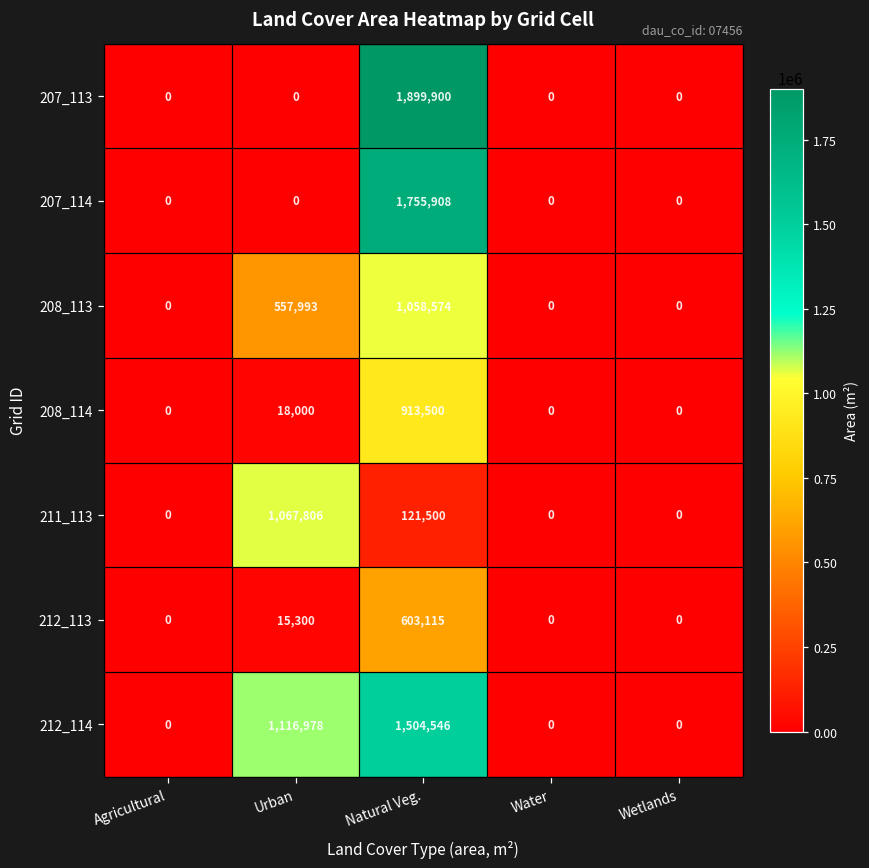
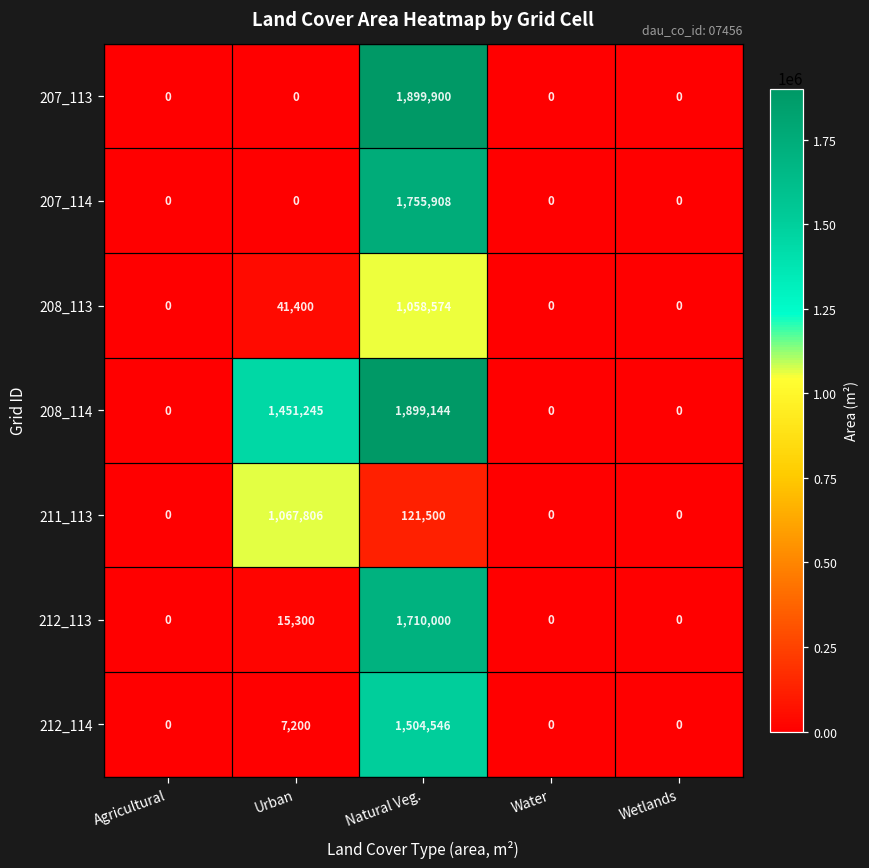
  {
    "207_113": {
      "Agricultural": "0",
      "Urban": "0",
      "Natural Veg.": "1,899,900",
      "Water": "0",
      "Wetlands": "0"
    },
    "207_114": {
      "Agricultural": "0",
      "Urban": "0",
      "Natural Veg.": "1,755,908",
      "Water": "0",
      "Wetlands": "0"
    },
    "208_113": {
      "Agricultural": "0",
-     "Urban": "557,993",
+     "Urban": "41,400",
      "Natural Veg.": "1,058,574",
      "Water": "0",
      "Wetlands": "0"
    },
    "208_114": {
      "Agricultural": "0",
-     "Urban": "18,000",
-     "Natural Veg.": "913,500",
+     "Urban": "1,451,245",
+     "Natural Veg.": "1,899,144",
      "Water": "0",
      "Wetlands": "0"
    },
    "211_113": {
      "Agricultural": "0",
      "Urban": "1,067,806",
      "Natural Veg.": "121,500",
      "Water": "0",
      "Wetlands": "0"
    },
    "212_113": {
      "Agricultural": "0",
      "Urban": "15,300",
-     "Natural Veg.": "603,115",
+     "Natural Veg.": "1,710,000",
      "Water": "0",
      "Wetlands": "0"
    },
    "212_114": {
      "Agricultural": "0",
-     "Urban": "1,116,978",
+     "Urban": "7,200",
      "Natural Veg.": "1,504,546",
      "Water": "0",
      "Wetlands": "0"
    }
  }
